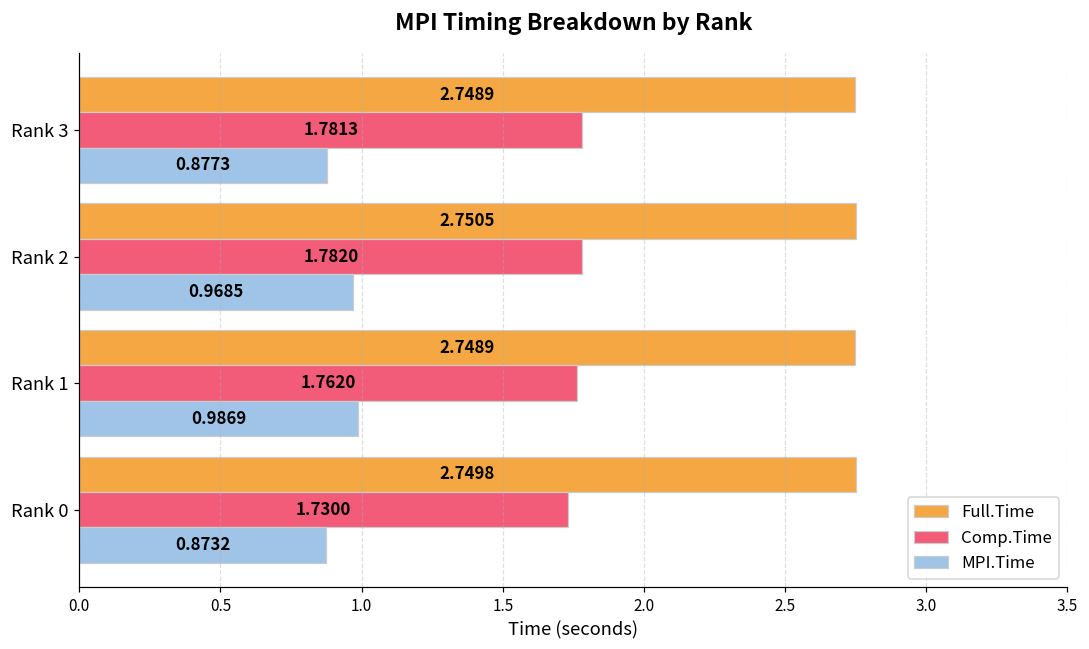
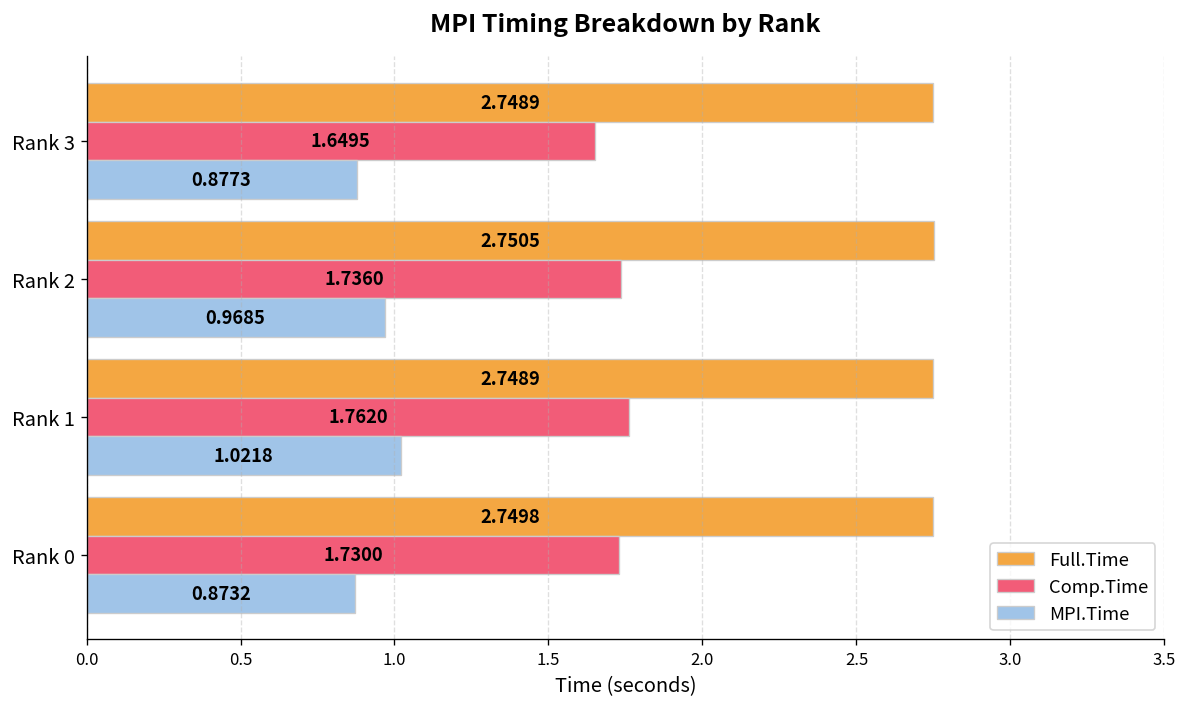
  {
    "Full.Time": {
      "Rank 3": 2.7489,
      "Rank 2": 2.7505,
      "Rank 1": 2.7489,
      "Rank 0": 2.7498
    },
    "Comp.Time": {
-     "Rank 3": 1.7813,
-     "Rank 2": 1.7820,
+     "Rank 3": 1.6495,
+     "Rank 2": 1.7360,
      "Rank 1": 1.7620,
      "Rank 0": 1.7300
    },
    "MPI.Time": {
      "Rank 3": 0.8773,
      "Rank 2": 0.9685,
-     "Rank 1": 0.9869,
+     "Rank 1": 1.0218,
      "Rank 0": 0.8732
    }
  }
